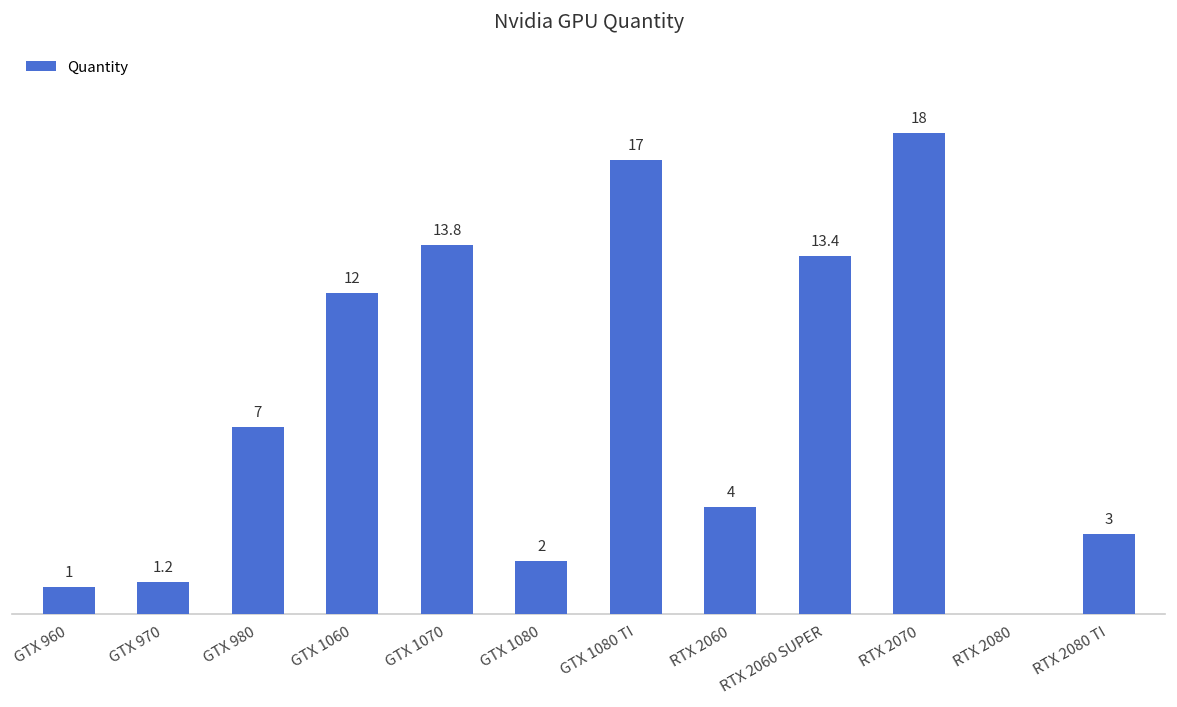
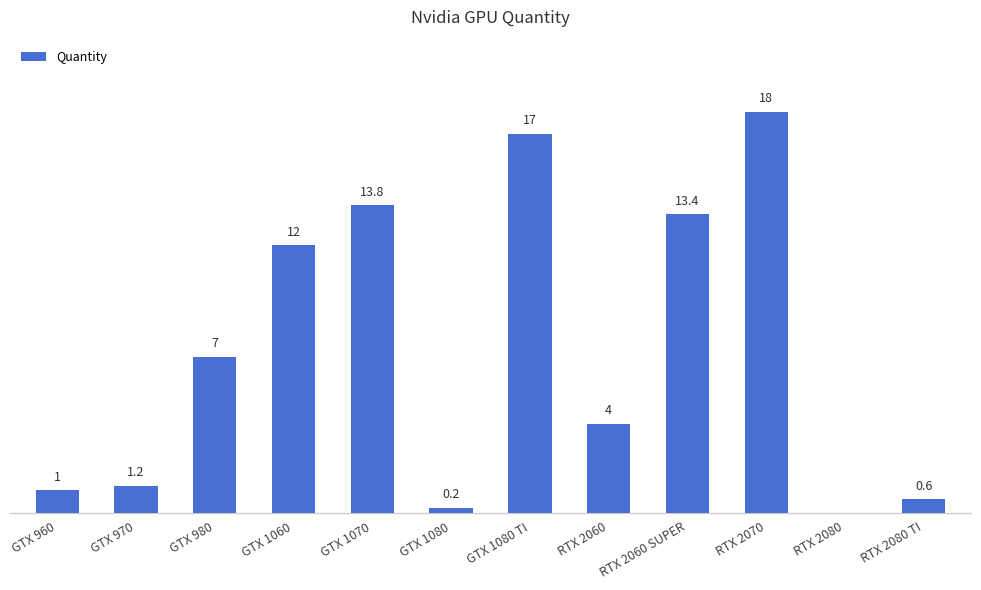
  {
    "GTX 960": 1,
    "GTX 970": 1.2,
    "GTX 980": 7,
    "GTX 1060": 12,
    "GTX 1070": 13.8,
-   "GTX 1080": 2,
+   "GTX 1080": 0.2,
    "GTX 1080 TI": 17,
    "RTX 2060": 4,
    "RTX 2060 SUPER": 13.4,
    "RTX 2070": 18,
-   "RTX 2080 TI": 3
+   "RTX 2080 TI": 0.6
  }
